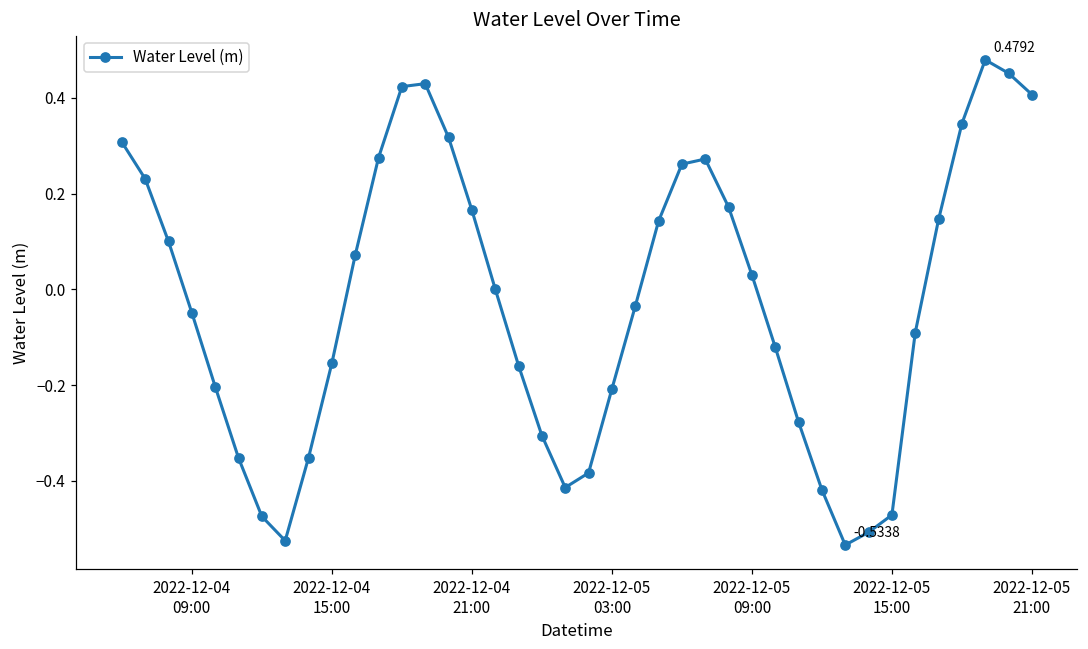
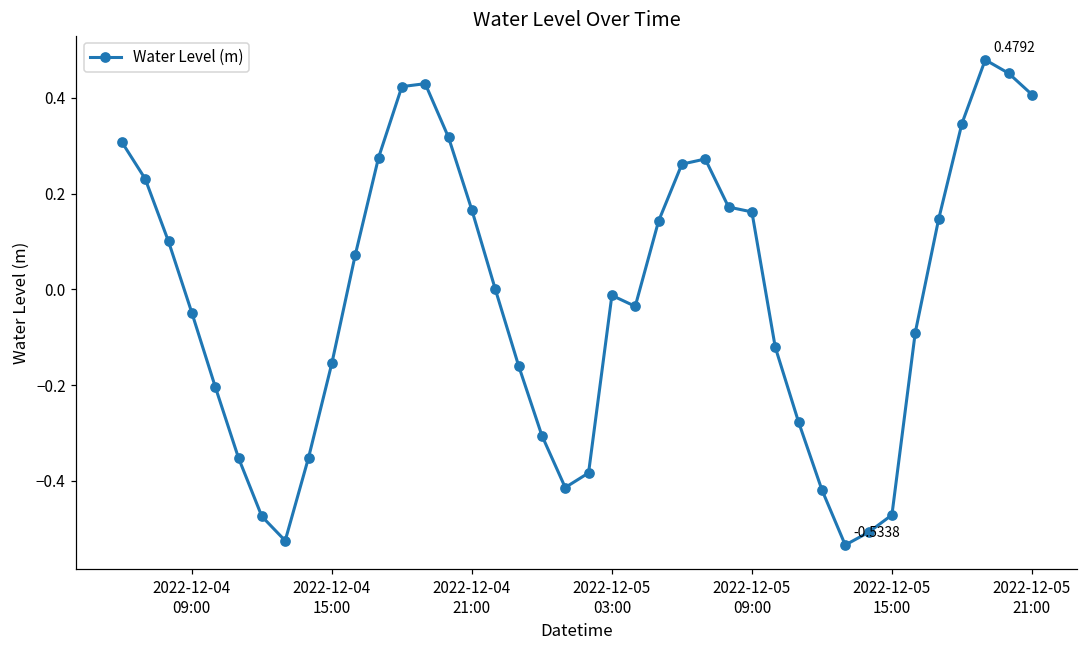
  {
    "2022-12-04 09:00": -0.05,
    "2022-12-04 15:00": -0.15,
    "2022-12-04 21:00": 0.17,
-   "2022-12-05 03:00": -0.21,
-   "2022-12-05 09:00": 0.03,
+   "2022-12-05 03:00": -0.01,
+   "2022-12-05 09:00": 0.16,
    "2022-12-05 15:00": -0.47,
    "2022-12-05 21:00": 0.41
  }
